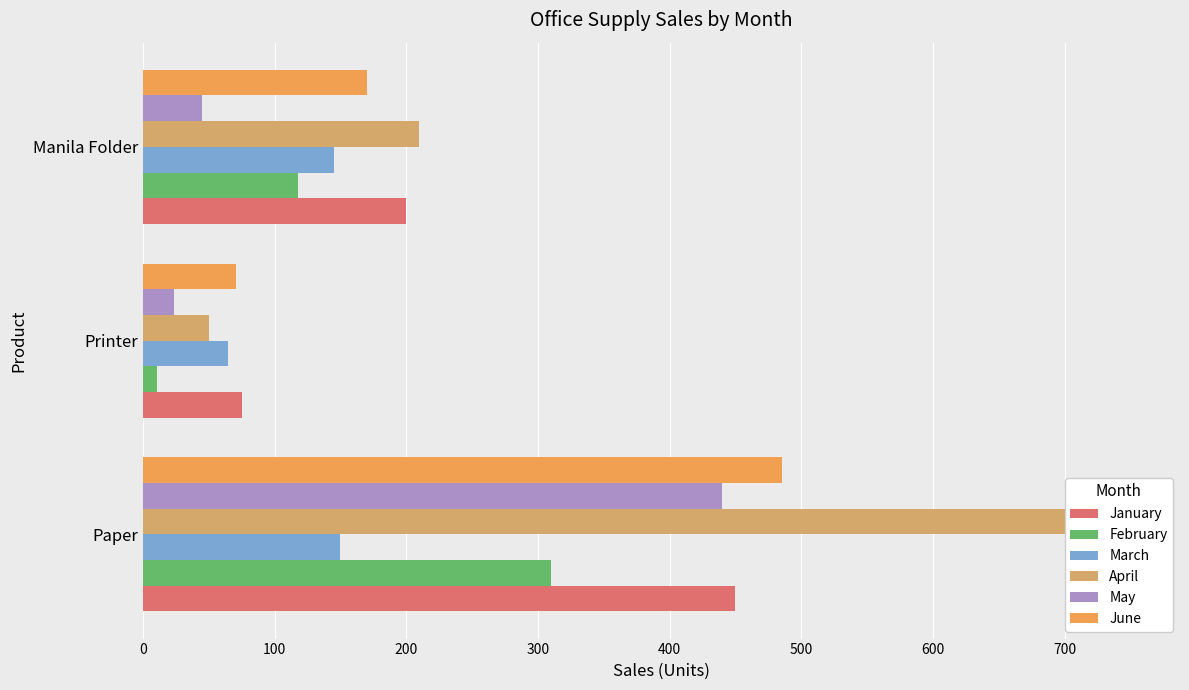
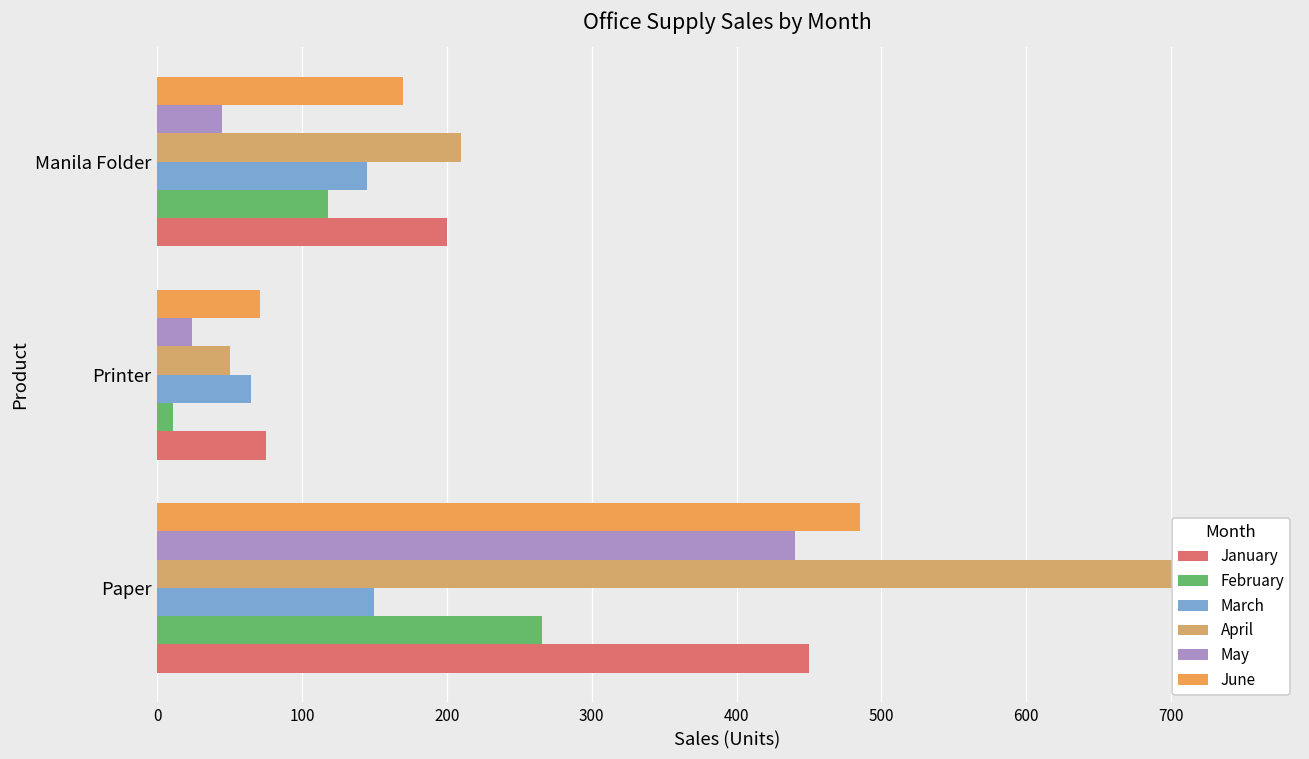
  {
    "February": {
      "Manila Folder": 118,
      "Printer": 11,
-     "Paper": 310
+     "Paper": 266
    }
  }
